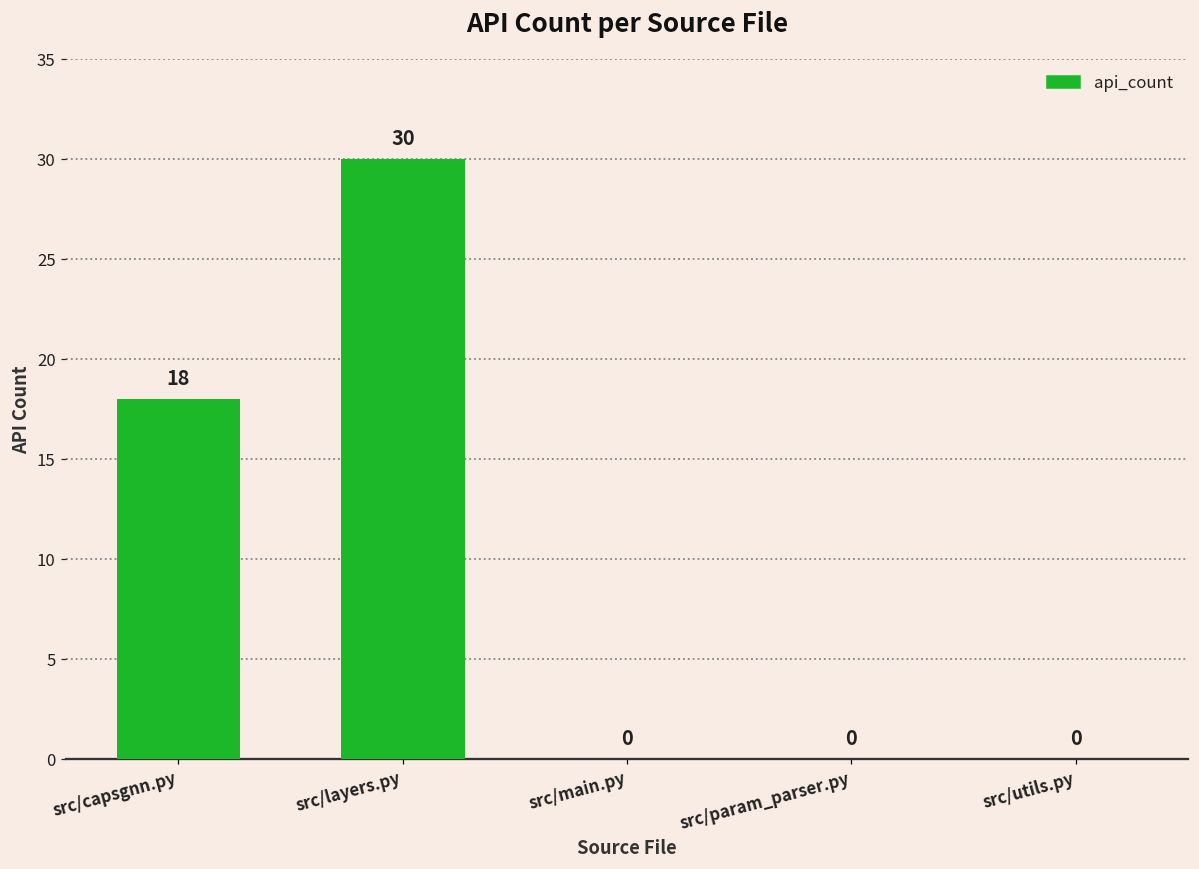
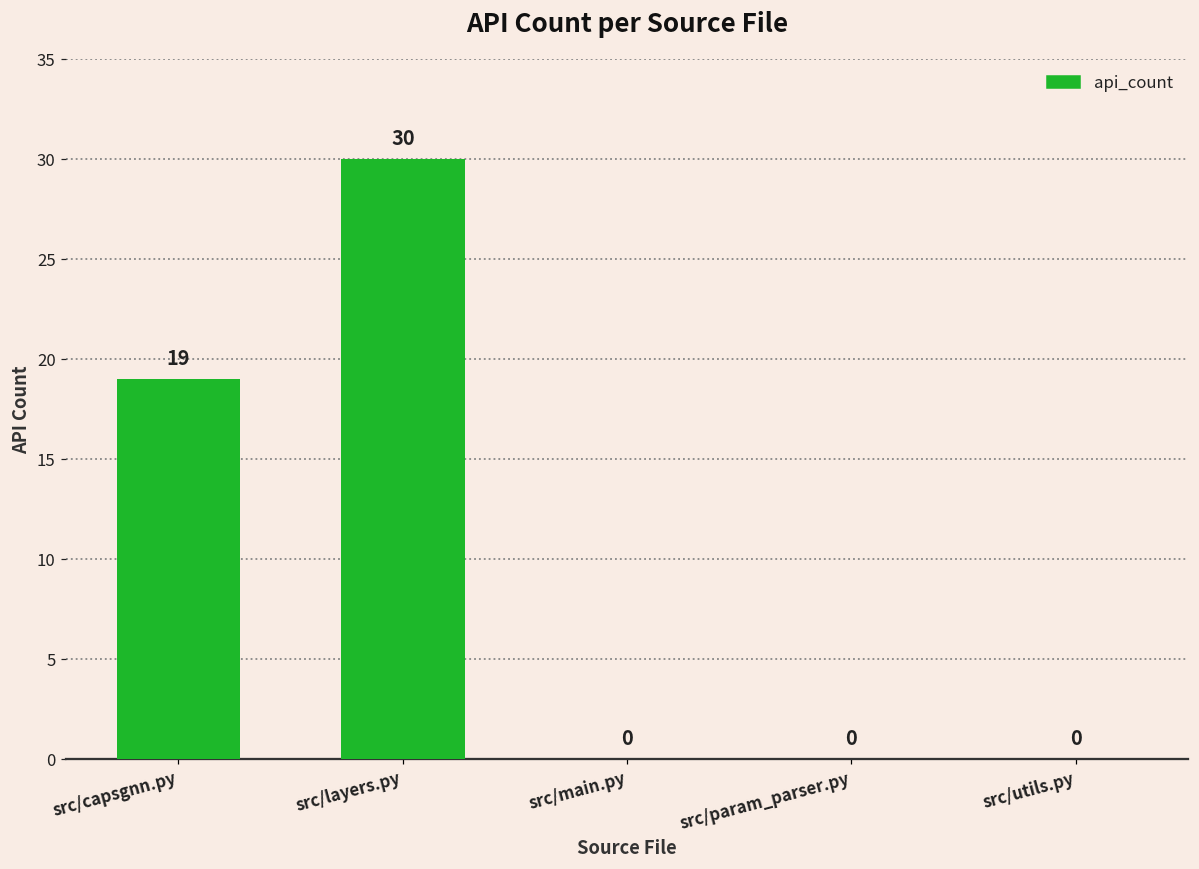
  {
-   "src/capsgnn.py": 18,
+   "src/capsgnn.py": 19,
    "src/layers.py": 30,
    "src/main.py": 0,
    "src/param_parser.py": 0,
    "src/utils.py": 0
  }
